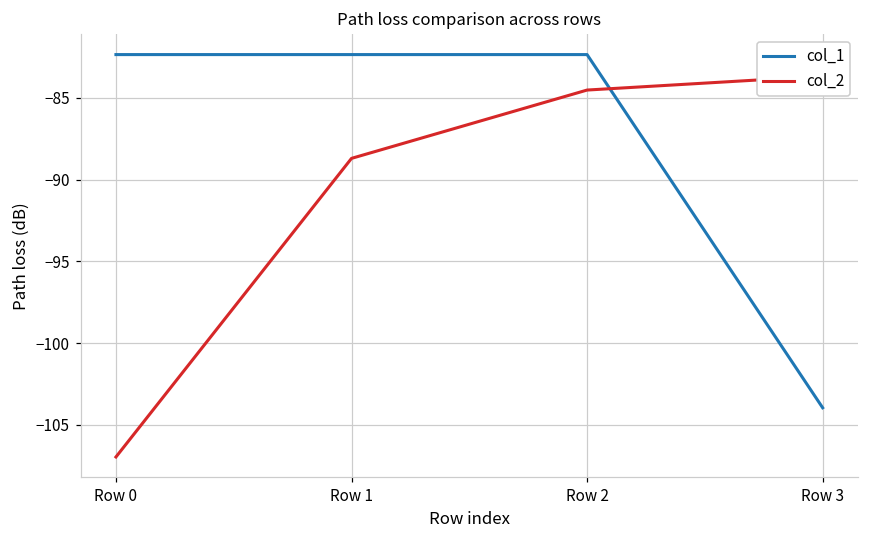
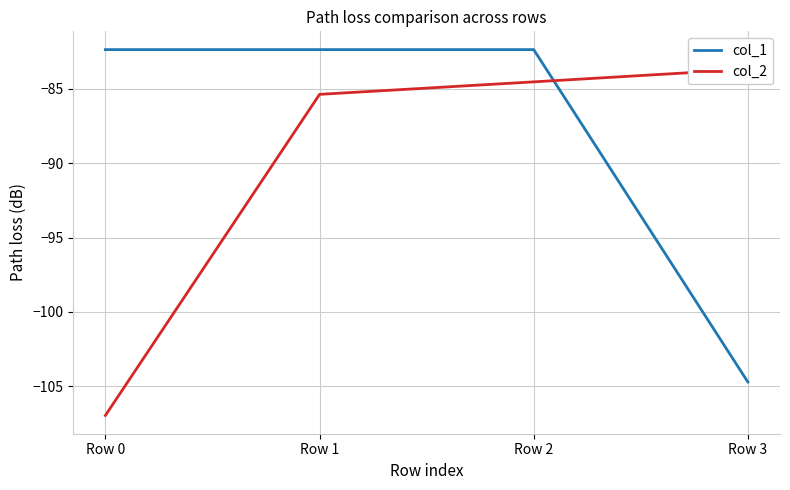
  {
    "col_1": {
      "Row 0": -82.4,
      "Row 1": -82.4,
      "Row 2": -82.4,
-     "Row 3": -104.0
+     "Row 3": -104.7
    },
    "col_2": {
      "Row 0": -107.0,
-     "Row 1": -88.7,
+     "Row 1": -85.4,
      "Row 2": -84.5
    }
  }
